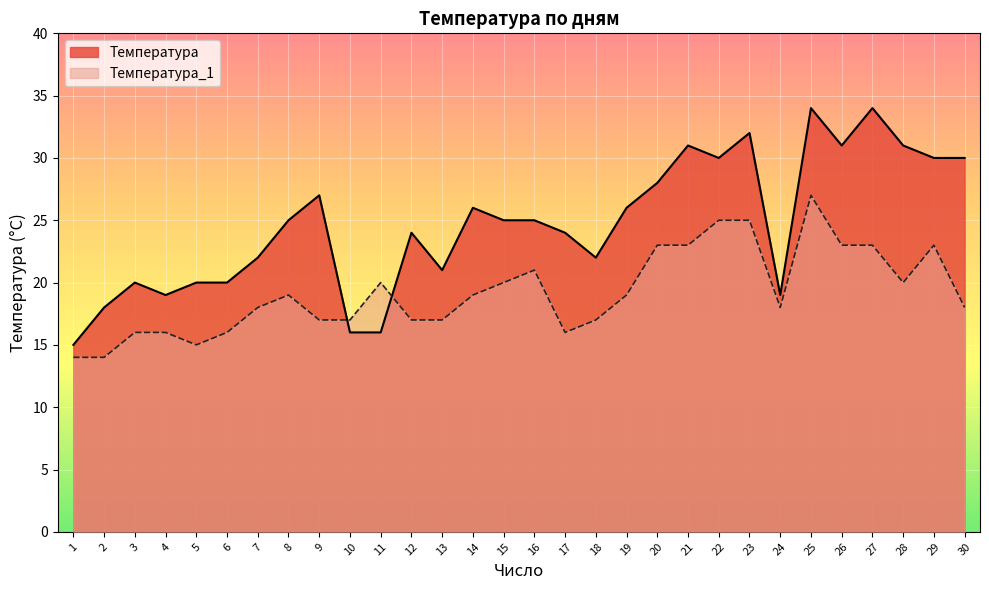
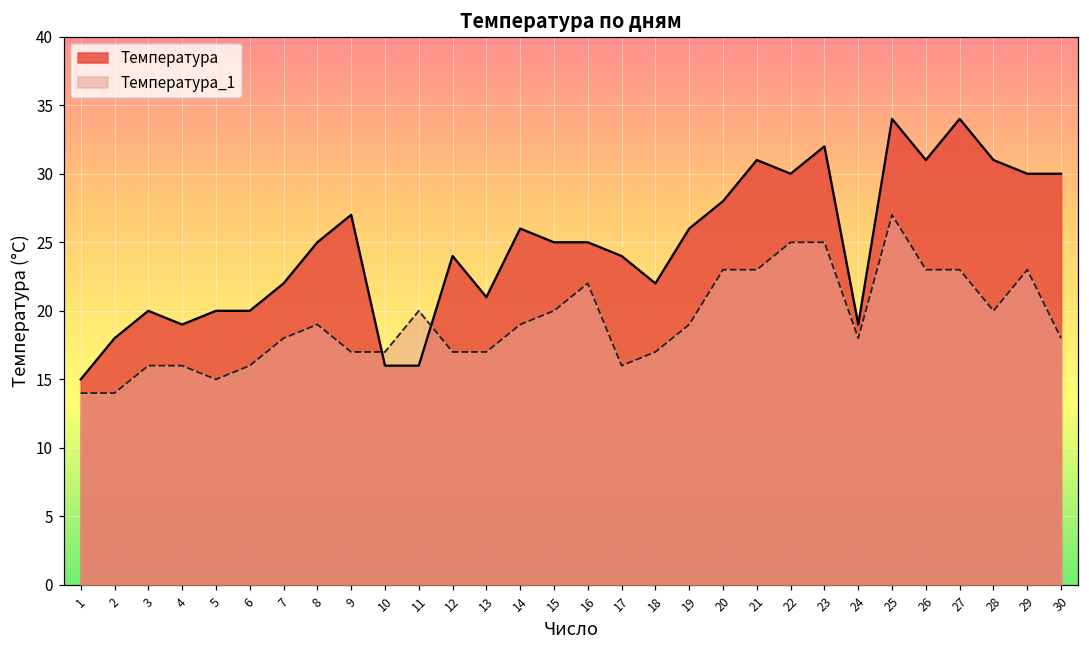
  {
    "Температура": {
      "1": 15,
      "2": 18,
      "3": 20,
      "4": 19,
      "5": 20,
      "6": 20,
      "7": 22,
      "8": 25,
      "9": 27,
      "10": 16,
      "11": 16,
      "12": 24,
      "13": 21,
      "14": 26,
      "15": 25,
      "16": 25,
      "17": 24,
      "18": 22,
      "19": 26,
      "20": 28,
      "21": 31,
      "22": 30,
      "23": 32,
      "24": 19,
      "25": 34,
      "26": 31,
      "27": 34,
      "28": 31,
      "29": 30,
      "30": 30
    },
    "Температура_1": {
      "1": 14,
      "2": 14,
      "3": 16,
      "4": 16,
      "5": 15,
      "6": 16,
      "7": 18,
      "8": 19,
      "9": 17,
      "10": 17,
      "11": 20,
      "12": 17,
      "13": 17,
      "14": 19,
      "15": 20,
-     "16": 21,
+     "16": 22,
      "17": 16,
      "18": 17,
      "19": 19,
      "20": 23,
      "21": 23,
      "22": 25,
      "23": 25,
      "24": 18,
      "25": 27,
      "26": 23,
      "27": 23,
      "28": 20,
      "29": 23,
      "30": 18
    }
  }
